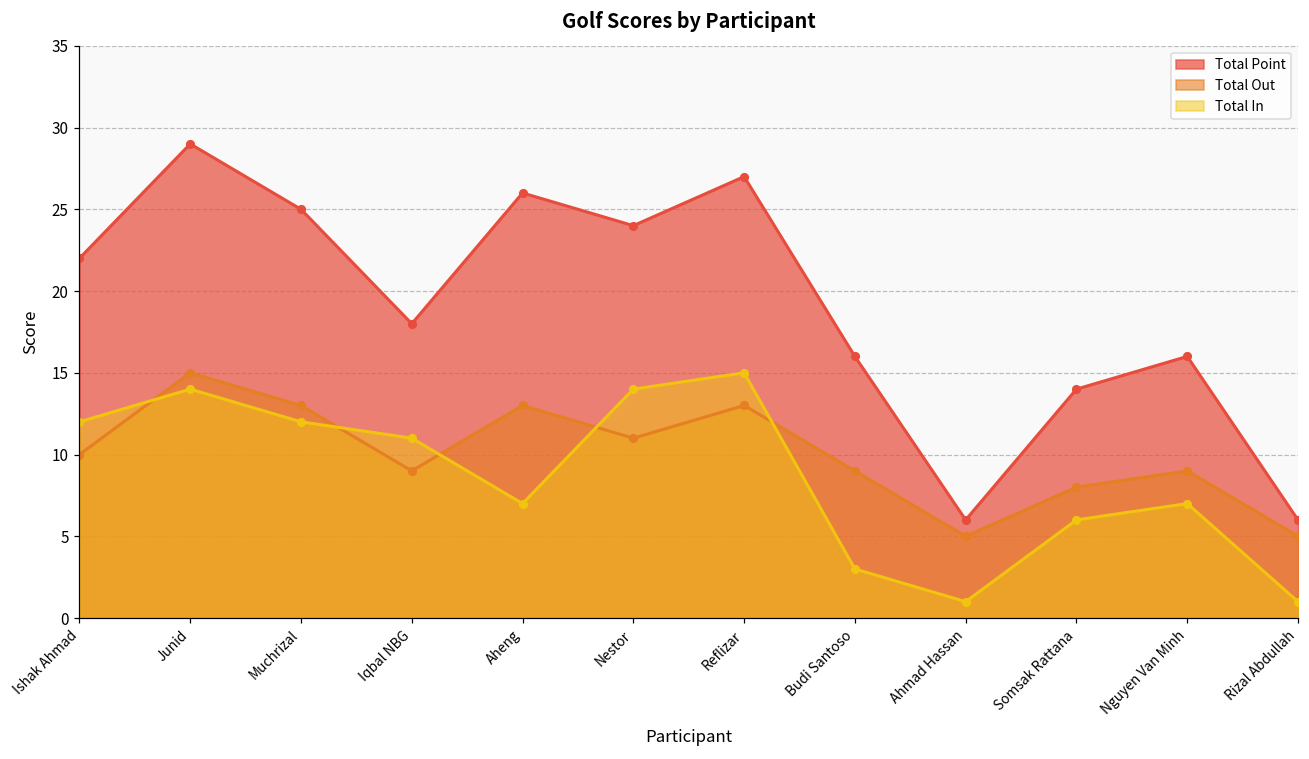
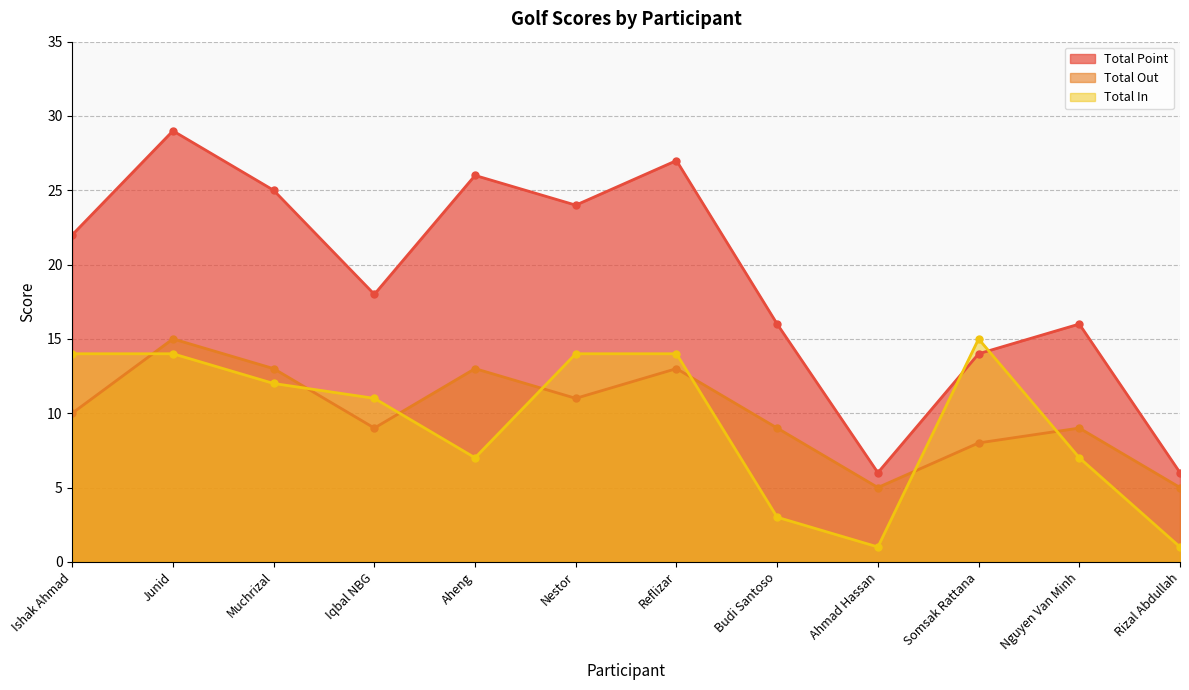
  {
    "Total In": {
-     "Ishak Ahmad": 12,
+     "Ishak Ahmad": 14,
      "Junid": 14,
      "Muchrizal": 12,
      "Iqbal NBG": 11,
      "Aheng": 7,
      "Nestor": 14,
-     "Reflizar": 15,
+     "Reflizar": 14,
      "Budi Santoso": 3,
      "Ahmad Hassan": 1,
-     "Somsak Rattana": 6,
+     "Somsak Rattana": 15,
      "Nguyen Van Minh": 7,
      "Rizal Abdullah": 1
    }
  }
